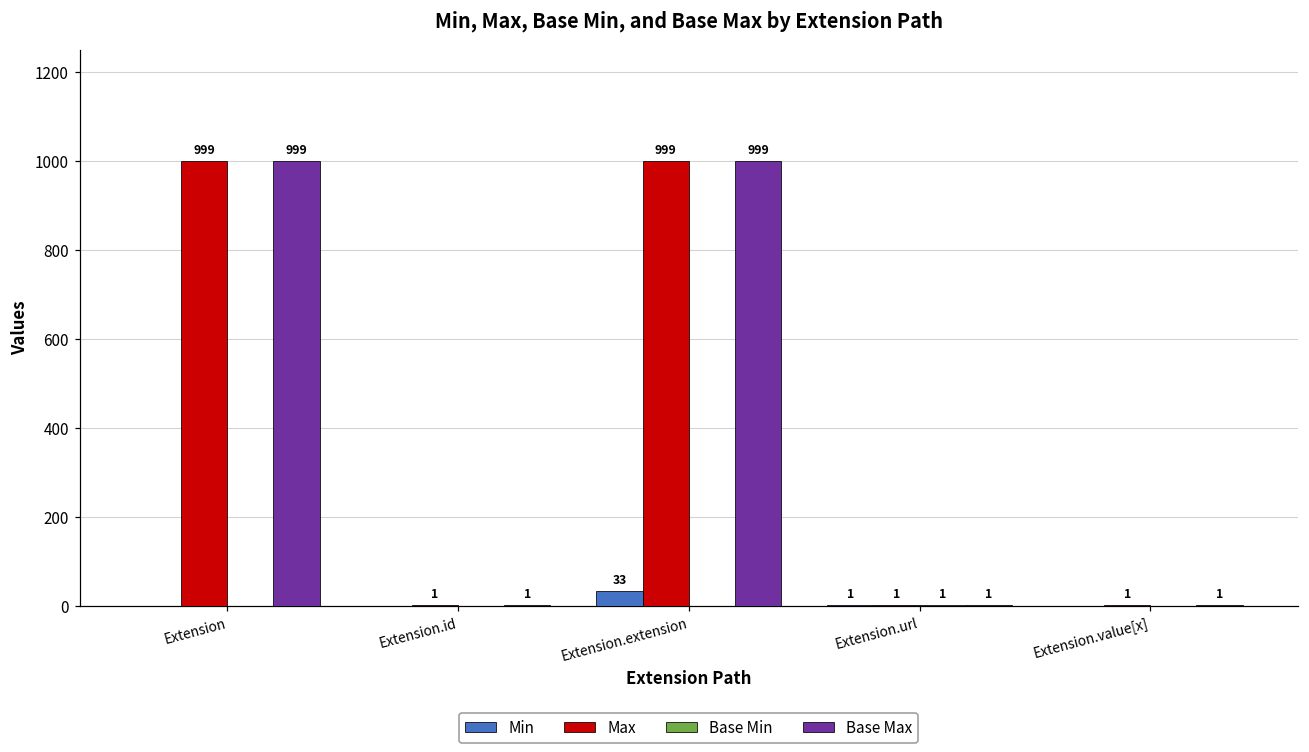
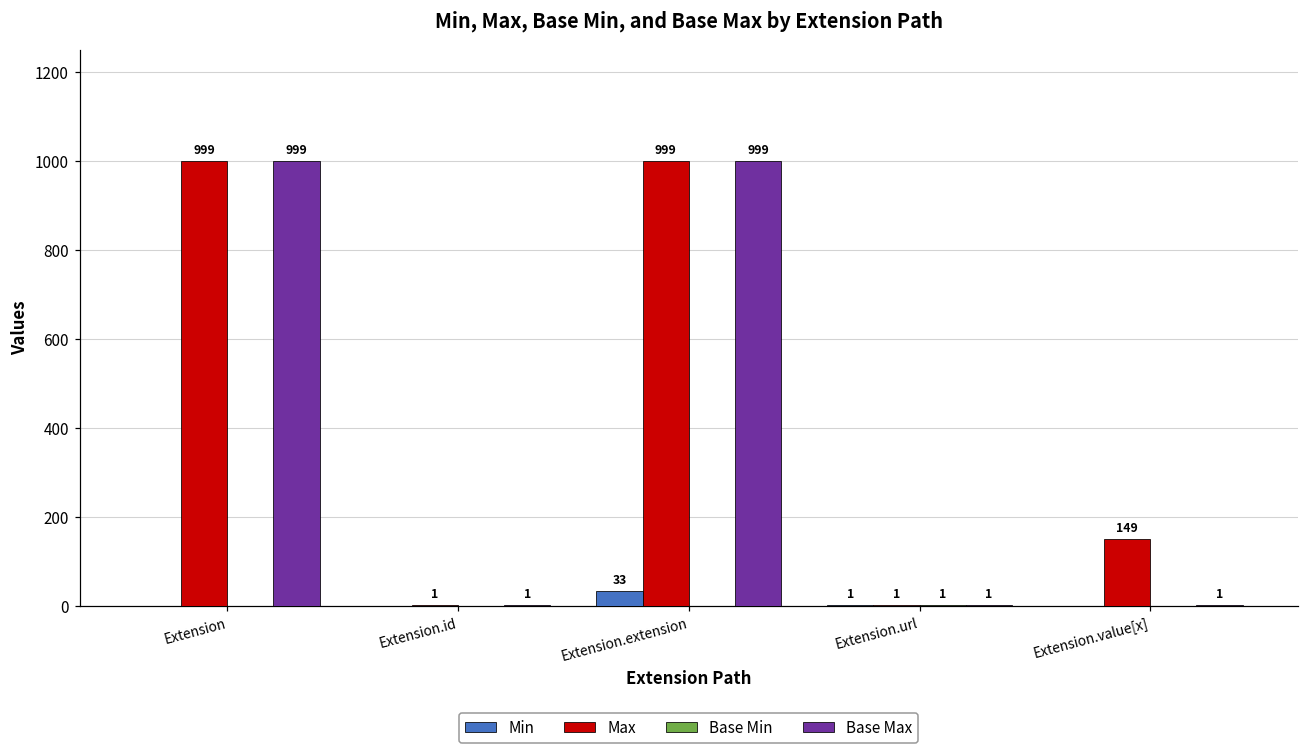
  {
    "Min": {
      "Extension.extension": 33,
      "Extension.url": 1
    },
    "Max": {
      "Extension": 999,
      "Extension.id": 1,
      "Extension.extension": 999,
      "Extension.url": 1,
-     "Extension.value[x]": 1
+     "Extension.value[x]": 149
    },
    "Base Min": {
      "Extension.url": 1
    },
    "Base Max": {
      "Extension": 999,
      "Extension.id": 1,
      "Extension.extension": 999,
      "Extension.url": 1,
      "Extension.value[x]": 1
    }
  }
